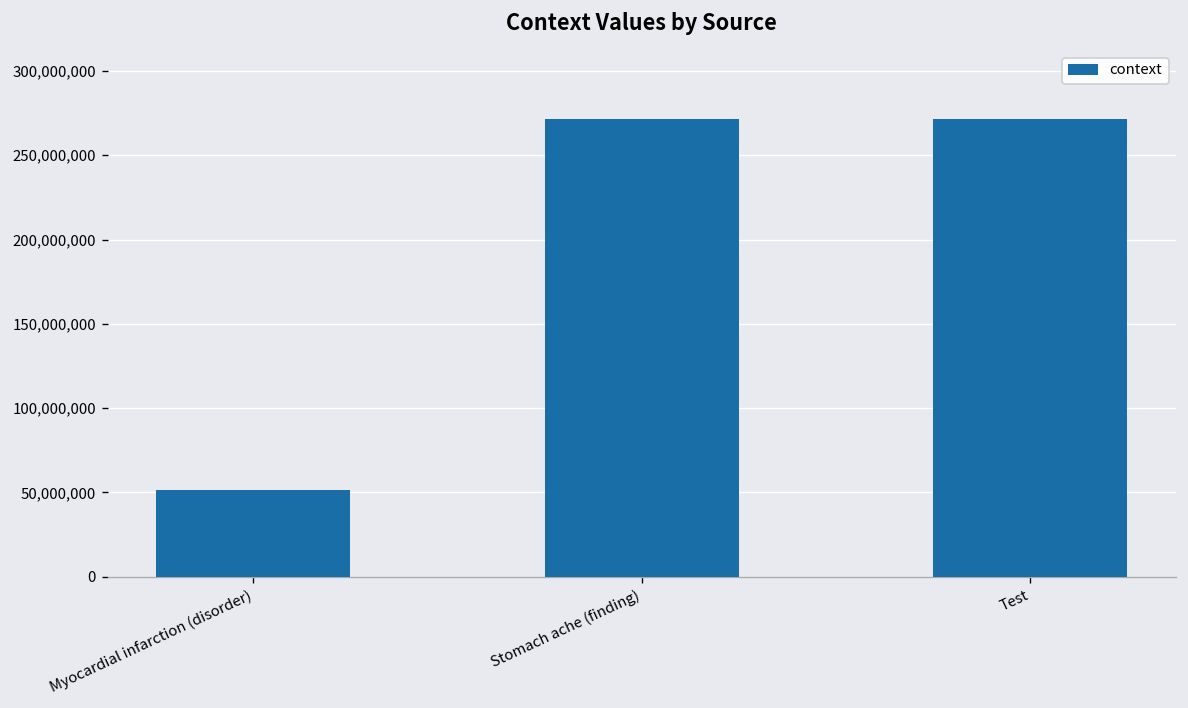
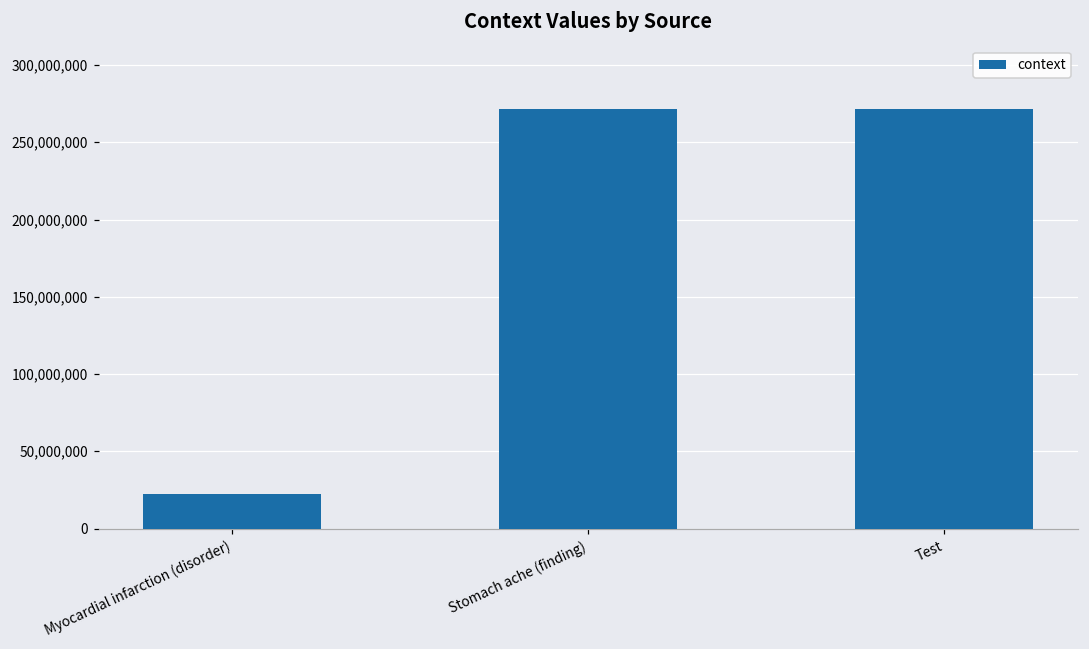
  {
-   "Myocardial infarction (disorder)": "51,000,000",
+   "Myocardial infarction (disorder)": "22,000,000",
    "Stomach ache (finding)": "272,000,000",
    "Test": "272,000,000"
  }
